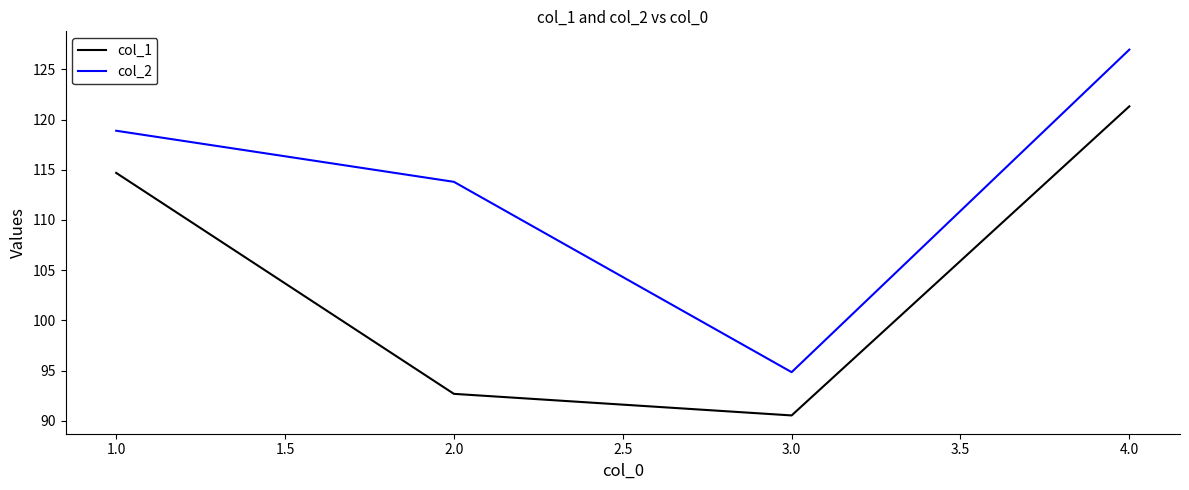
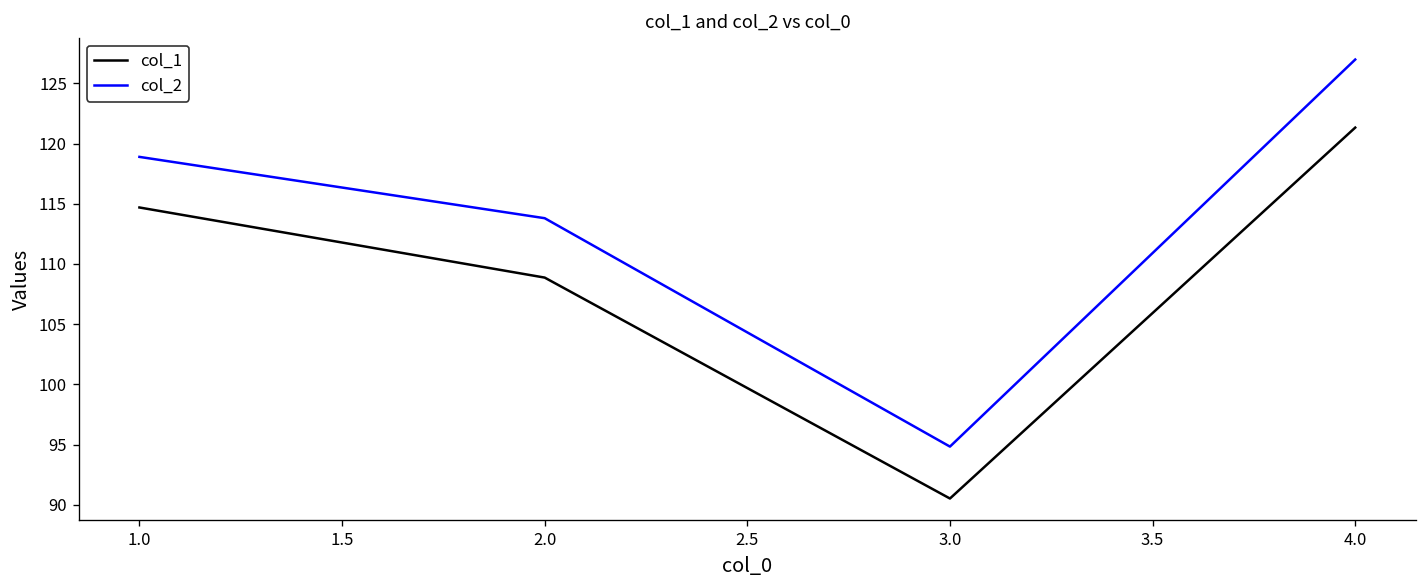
  {
    "col_1": {
      "1.0": 114.7,
-     "2.0": 92.7,
+     "2.0": 108.9,
      "3.0": 90.5,
      "4.0": 121.3
    },
    "col_2": {
      "1.0": 118.9,
      "2.0": 113.8,
      "3.0": 94.8,
      "4.0": 127.0
    }
  }
